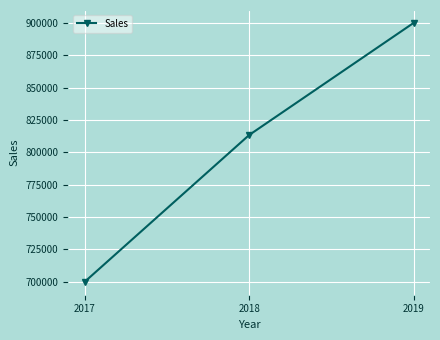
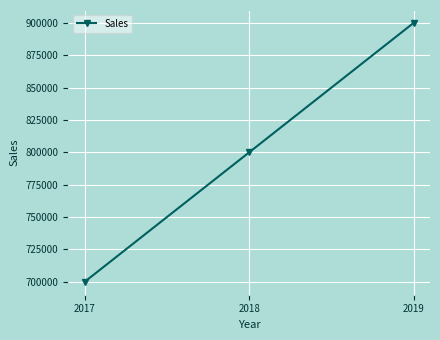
  {
    "2017": 700000,
-   "2018": 813000,
+   "2018": 800000,
    "2019": 900000
  }
